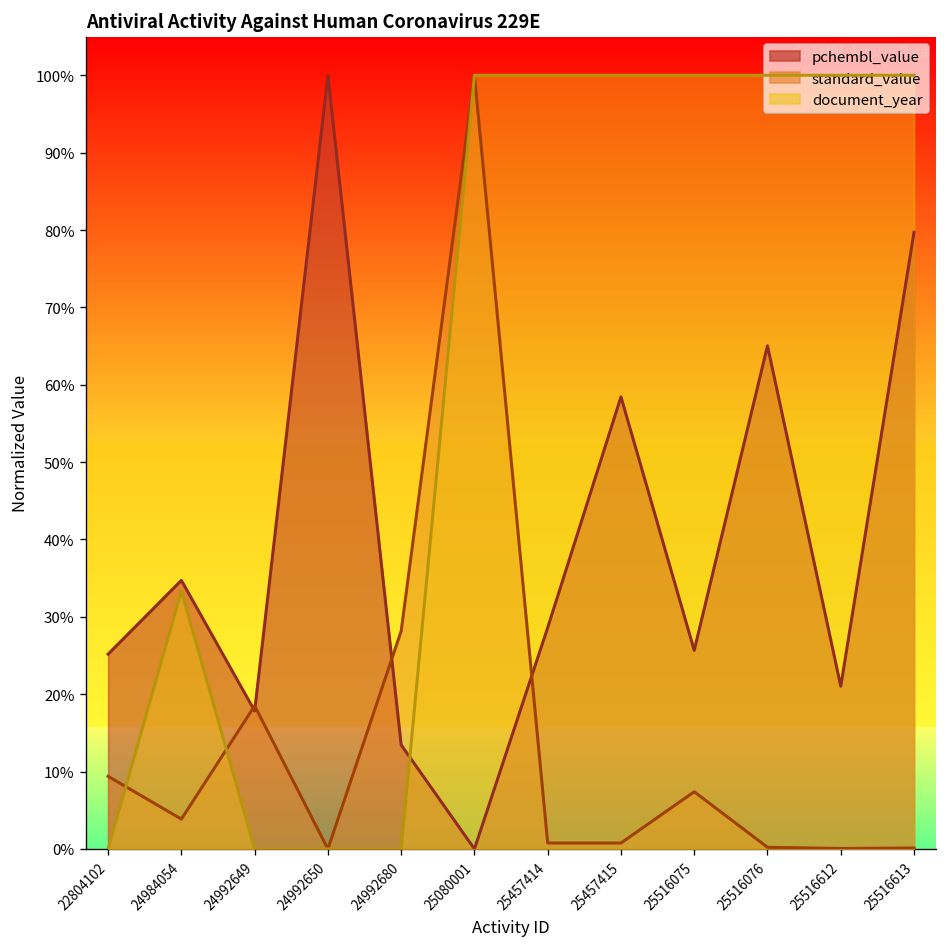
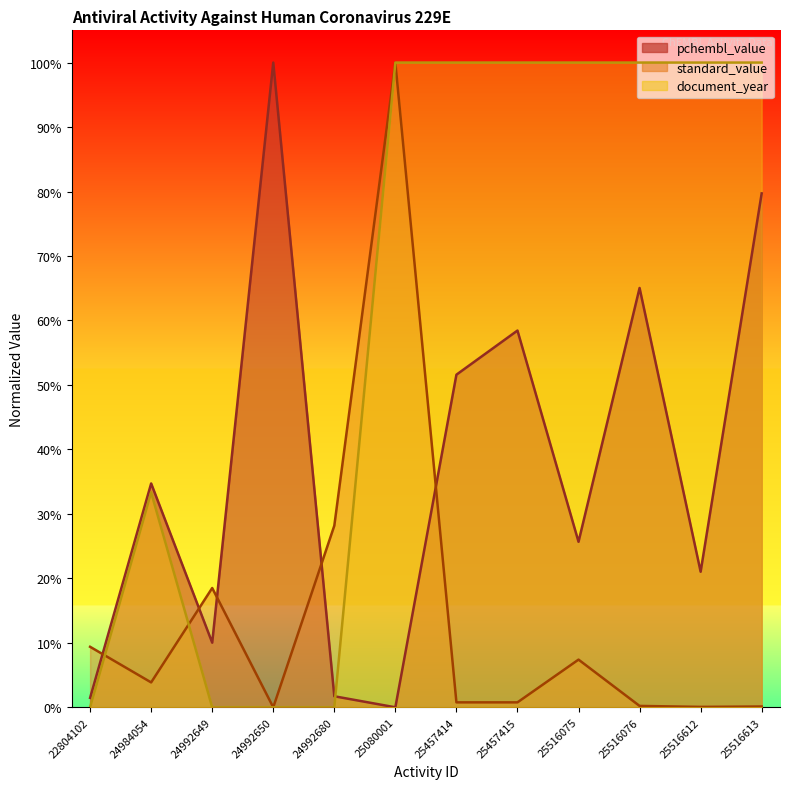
  {
    "pchembl_value": {
-     "22804102": "25%",
+     "22804102": "1%",
      "24984054": "35%",
-     "24992649": "18%",
+     "24992649": "10%",
      "24992650": "100%",
-     "24992680": "13%",
+     "24992680": "2%",
      "25080001": "0%",
-     "25457414": "29%",
+     "25457414": "52%",
      "25457415": "58%",
      "25516075": "26%",
      "25516076": "65%",
      "25516612": "21%",
      "25516613": "80%"
    }
  }
